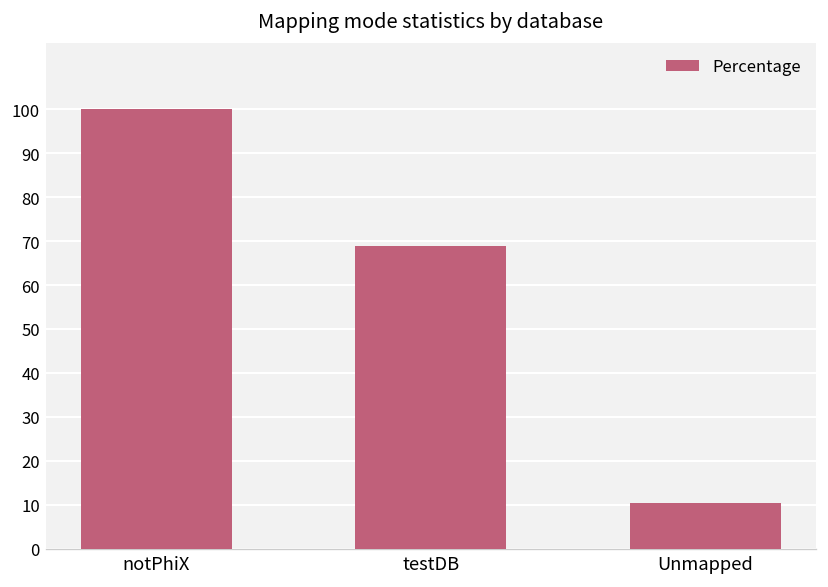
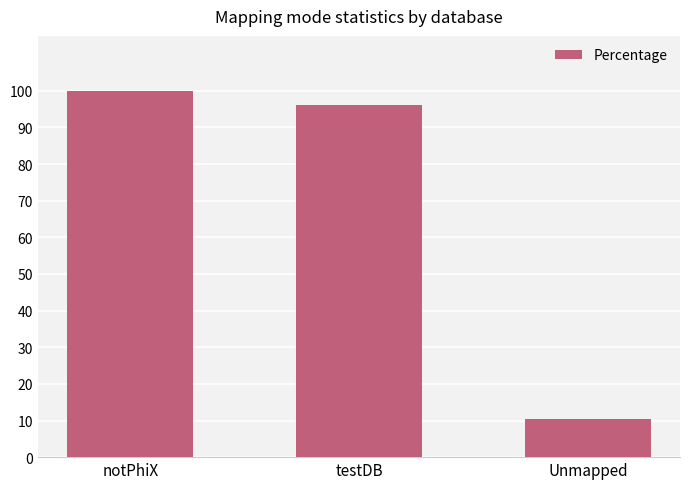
  {
    "notPhiX": 100,
-   "testDB": 69,
+   "testDB": 96,
    "Unmapped": 10
  }
